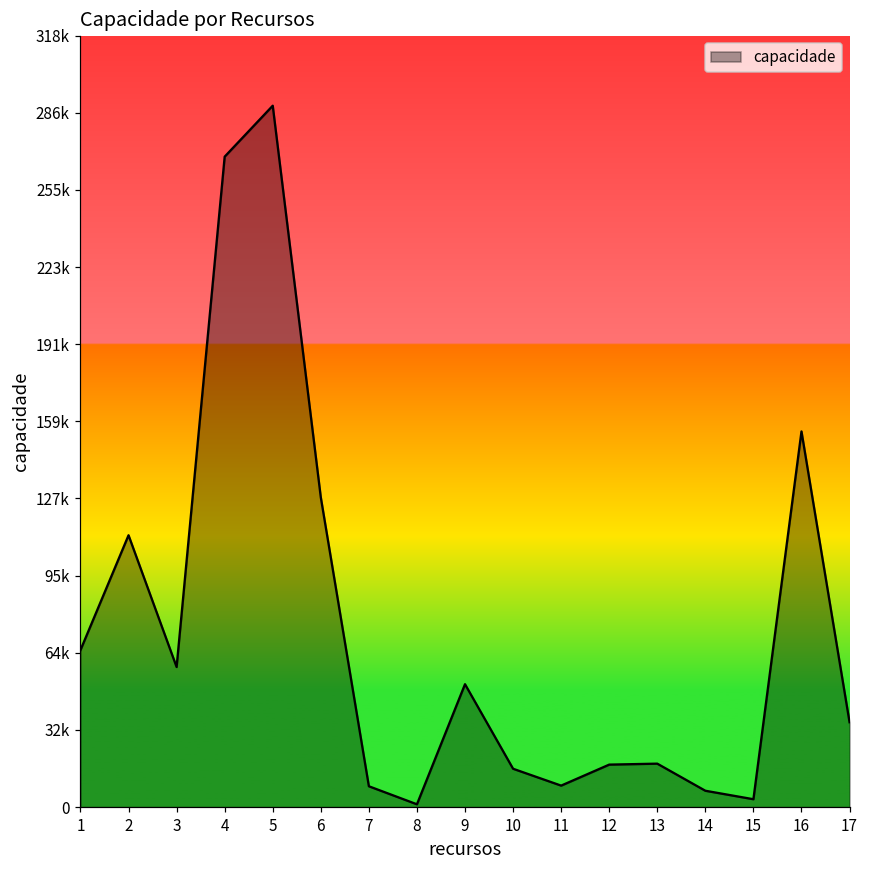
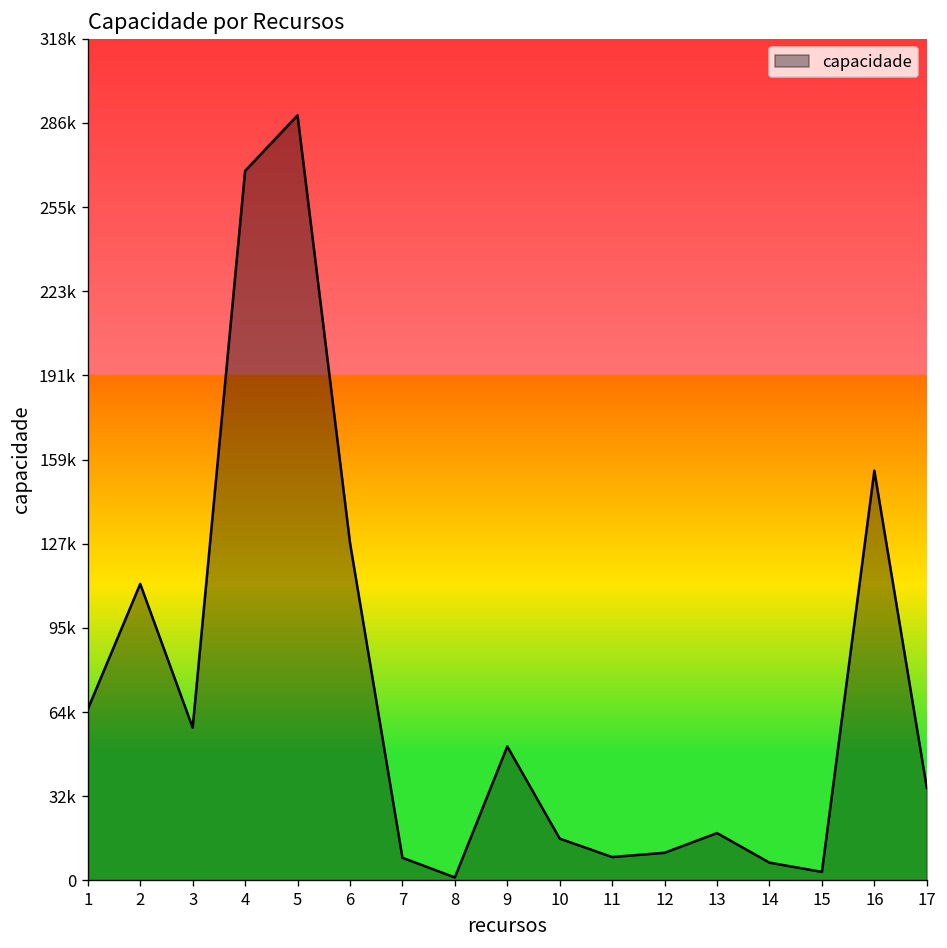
  {
    "1": 65000,
    "2": 112000,
    "3": 58000,
    "4": 268000,
    "5": 289000,
    "6": 128000,
    "7": 9000,
    "8": 1000,
    "9": 51000,
    "10": 16000,
    "11": 9000,
-   "12": 18000,
+   "12": 10000,
    "13": 18000,
    "14": 7000,
    "15": 3000,
    "16": 155000,
    "17": 35000
  }
